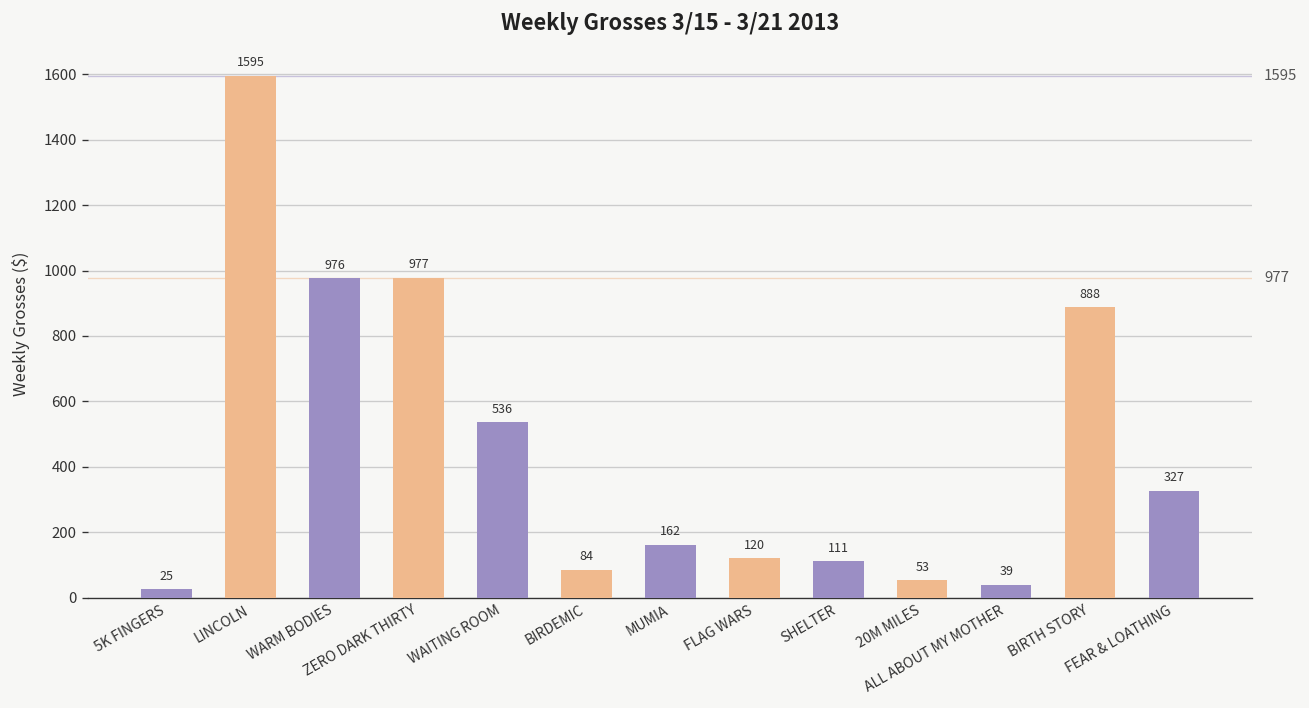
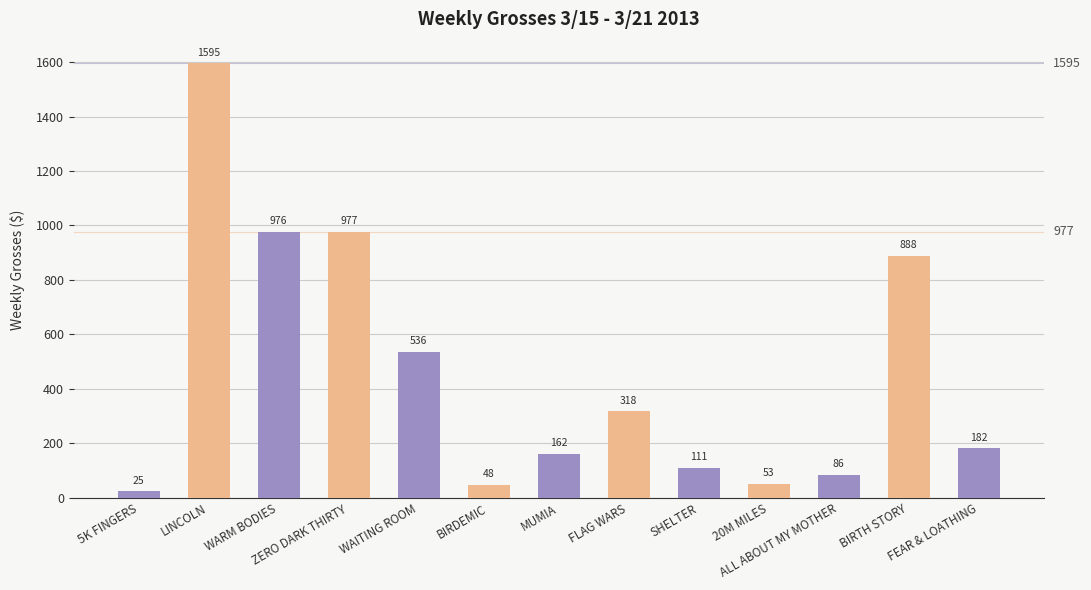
  {
    "5K FINGERS": 25,
    "LINCOLN": 1595,
    "WARM BODIES": 976,
    "ZERO DARK THIRTY": 977,
    "WAITING ROOM": 536,
-   "BIRDEMIC": 84,
+   "BIRDEMIC": 48,
    "MUMIA": 162,
-   "FLAG WARS": 120,
+   "FLAG WARS": 318,
    "SHELTER": 111,
    "20M MILES": 53,
-   "ALL ABOUT MY MOTHER": 39,
+   "ALL ABOUT MY MOTHER": 86,
    "BIRTH STORY": 888,
-   "FEAR & LOATHING": 327
+   "FEAR & LOATHING": 182
  }
